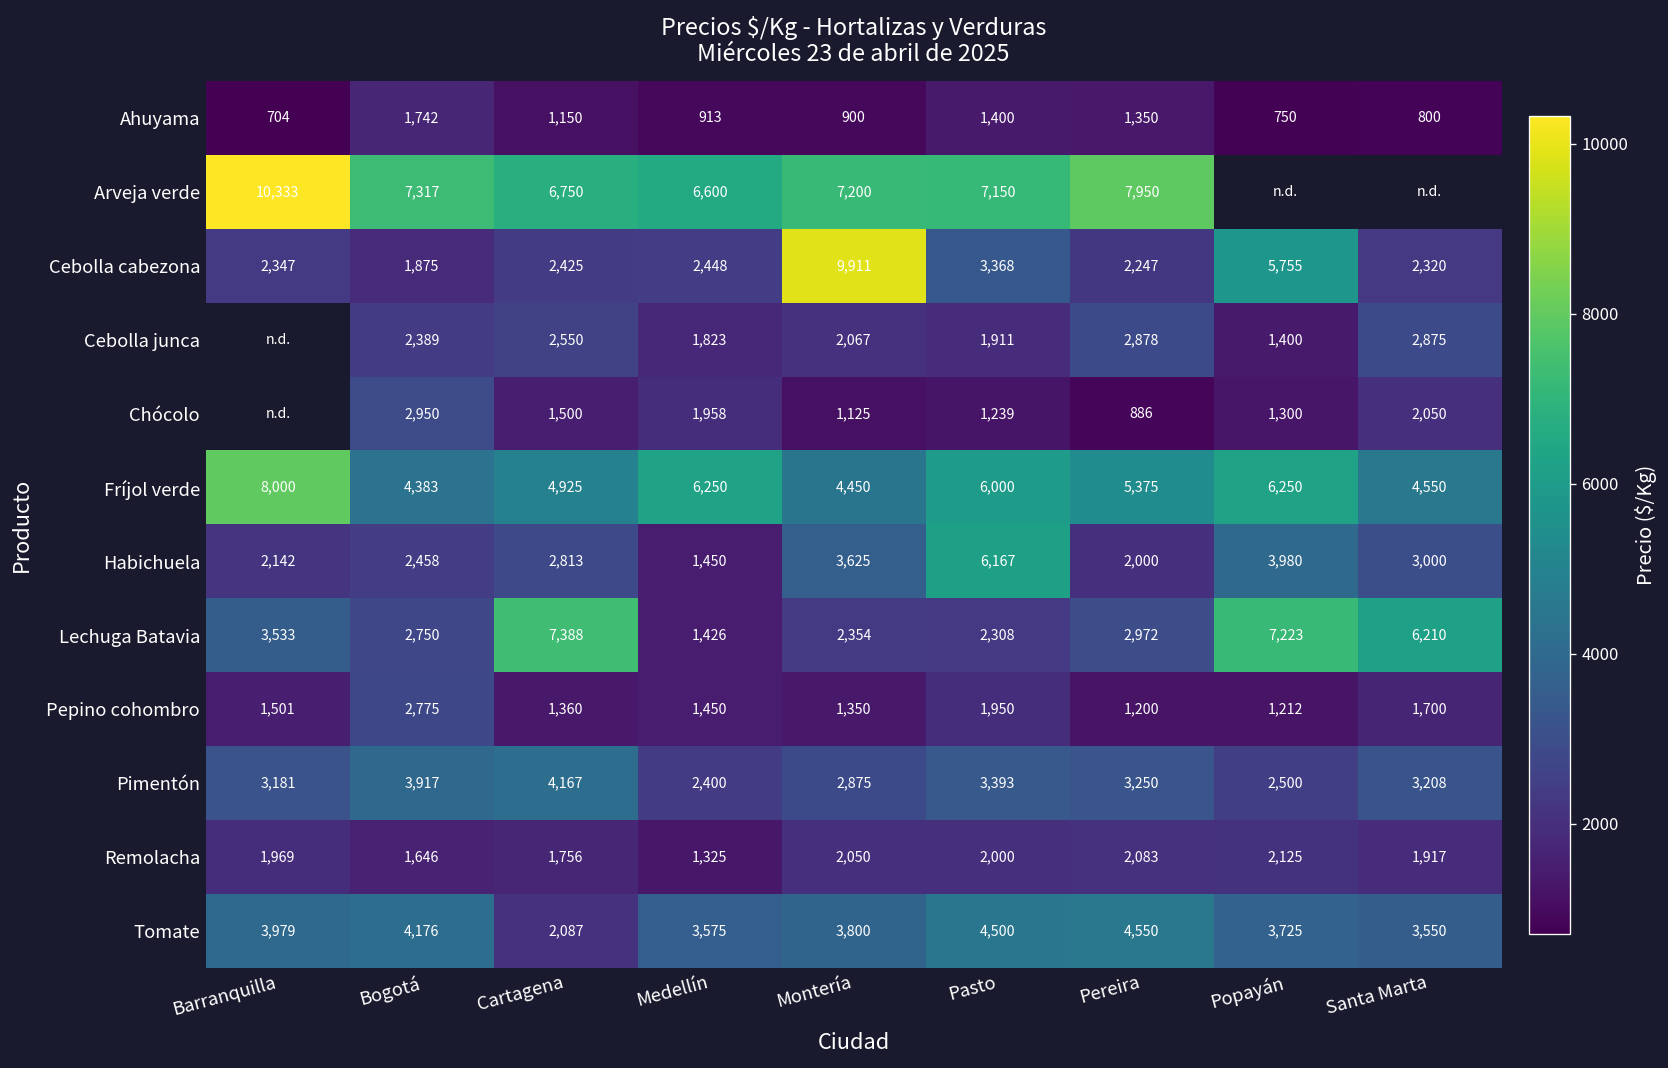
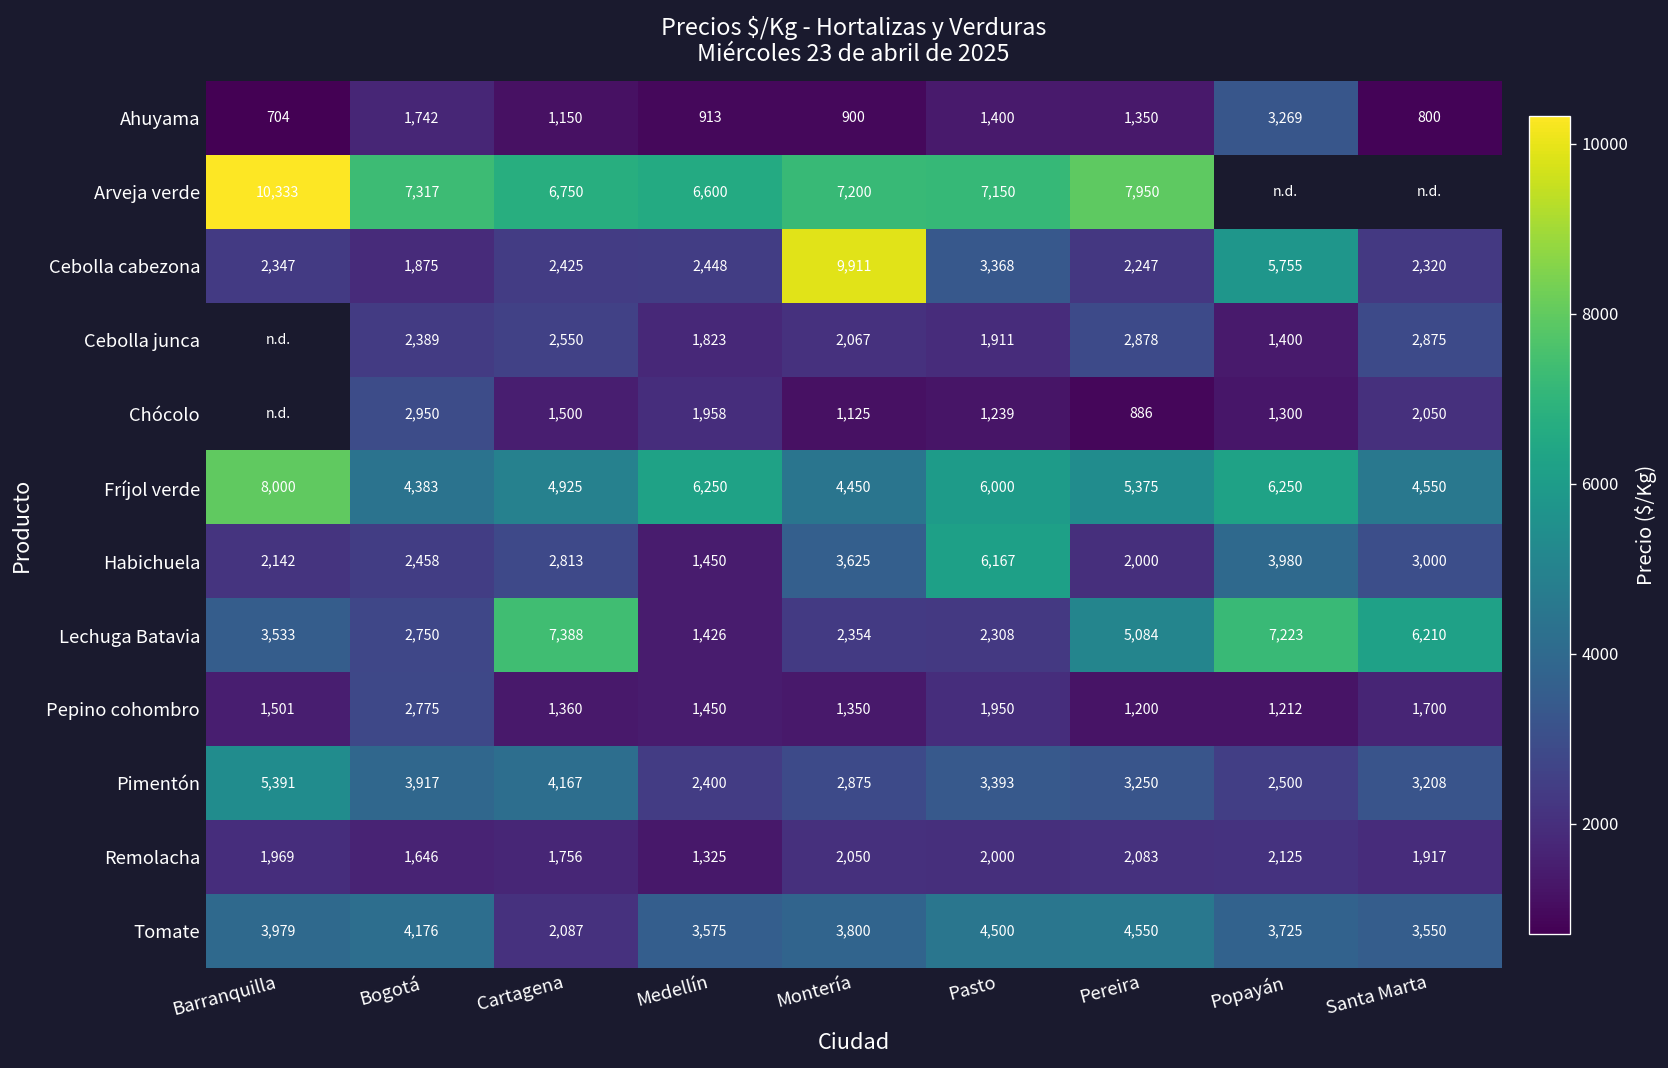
  {
    "Ahuyama": {
      "Barranquilla": "704",
      "Bogotá": "1,742",
      "Cartagena": "1,150",
      "Medellín": "913",
      "Montería": "900",
      "Pasto": "1,400",
      "Pereira": "1,350",
-     "Popayán": "750",
+     "Popayán": "3,269",
      "Santa Marta": "800"
    },
    "Arveja verde": {
      "Barranquilla": "10,333",
      "Bogotá": "7,317",
      "Cartagena": "6,750",
      "Medellín": "6,600",
      "Montería": "7,200",
      "Pasto": "7,150",
      "Pereira": "7,950"
    },
    "Cebolla cabezona": {
      "Barranquilla": "2,347",
      "Bogotá": "1,875",
      "Cartagena": "2,425",
      "Medellín": "2,448",
      "Montería": "9,911",
      "Pasto": "3,368",
      "Pereira": "2,247",
      "Popayán": "5,755",
      "Santa Marta": "2,320"
    },
    "Cebolla junca": {
      "Bogotá": "2,389",
      "Cartagena": "2,550",
      "Medellín": "1,823",
      "Montería": "2,067",
      "Pasto": "1,911",
      "Pereira": "2,878",
      "Popayán": "1,400",
      "Santa Marta": "2,875"
    },
    "Chócolo": {
      "Bogotá": "2,950",
      "Cartagena": "1,500",
      "Medellín": "1,958",
      "Montería": "1,125",
      "Pasto": "1,239",
      "Pereira": "886",
      "Popayán": "1,300",
      "Santa Marta": "2,050"
    },
    "Fríjol verde": {
      "Barranquilla": "8,000",
      "Bogotá": "4,383",
      "Cartagena": "4,925",
      "Medellín": "6,250",
      "Montería": "4,450",
      "Pasto": "6,000",
      "Pereira": "5,375",
      "Popayán": "6,250",
      "Santa Marta": "4,550"
    },
    "Habichuela": {
      "Barranquilla": "2,142",
      "Bogotá": "2,458",
      "Cartagena": "2,813",
      "Medellín": "1,450",
      "Montería": "3,625",
      "Pasto": "6,167",
      "Pereira": "2,000",
      "Popayán": "3,980",
      "Santa Marta": "3,000"
    },
    "Lechuga Batavia": {
      "Barranquilla": "3,533",
      "Bogotá": "2,750",
      "Cartagena": "7,388",
      "Medellín": "1,426",
      "Montería": "2,354",
      "Pasto": "2,308",
-     "Pereira": "2,972",
+     "Pereira": "5,084",
      "Popayán": "7,223",
      "Santa Marta": "6,210"
    },
    "Pepino cohombro": {
      "Barranquilla": "1,501",
      "Bogotá": "2,775",
      "Cartagena": "1,360",
      "Medellín": "1,450",
      "Montería": "1,350",
      "Pasto": "1,950",
      "Pereira": "1,200",
      "Popayán": "1,212",
      "Santa Marta": "1,700"
    },
    "Pimentón": {
-     "Barranquilla": "3,181",
+     "Barranquilla": "5,391",
      "Bogotá": "3,917",
      "Cartagena": "4,167",
      "Medellín": "2,400",
      "Montería": "2,875",
      "Pasto": "3,393",
      "Pereira": "3,250",
      "Popayán": "2,500",
      "Santa Marta": "3,208"
    },
    "Remolacha": {
      "Barranquilla": "1,969",
      "Bogotá": "1,646",
      "Cartagena": "1,756",
      "Medellín": "1,325",
      "Montería": "2,050",
      "Pasto": "2,000",
      "Pereira": "2,083",
      "Popayán": "2,125",
      "Santa Marta": "1,917"
    },
    "Tomate": {
      "Barranquilla": "3,979",
      "Bogotá": "4,176",
      "Cartagena": "2,087",
      "Medellín": "3,575",
      "Montería": "3,800",
      "Pasto": "4,500",
      "Pereira": "4,550",
      "Popayán": "3,725",
      "Santa Marta": "3,550"
    }
  }
